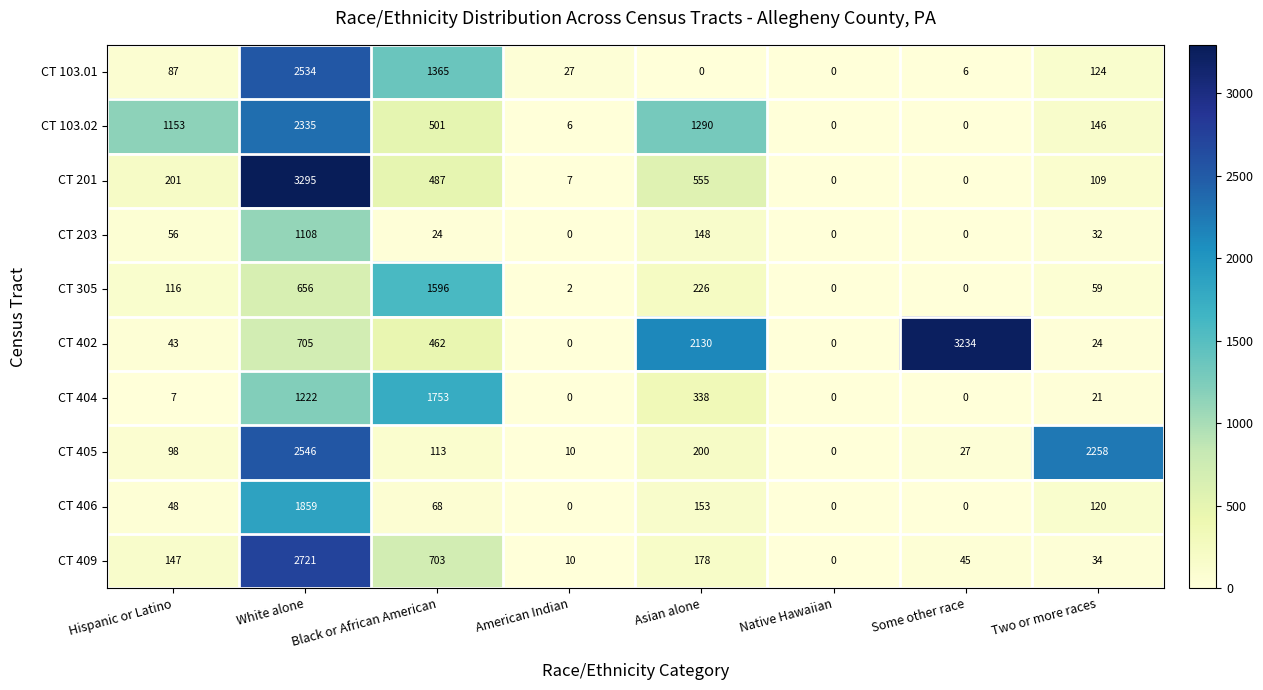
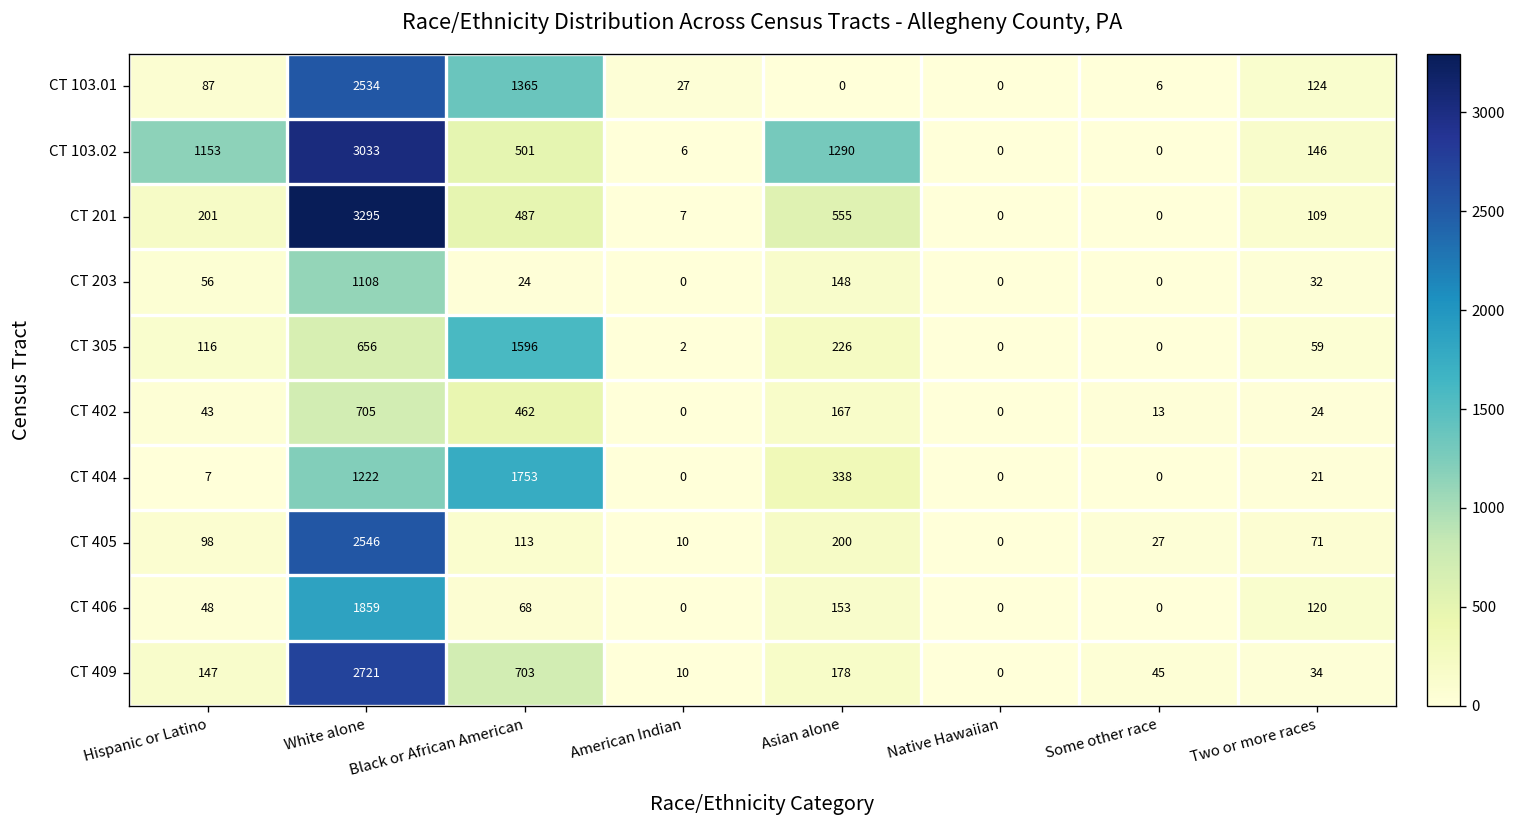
  {
    "CT 103.01": {
      "Hispanic or Latino": 87,
      "White alone": 2534,
      "Black or African American": 1365,
      "American Indian": 27,
      "Asian alone": 0,
      "Native Hawaiian": 0,
      "Some other race": 6,
      "Two or more races": 124
    },
    "CT 103.02": {
      "Hispanic or Latino": 1153,
-     "White alone": 2335,
+     "White alone": 3033,
      "Black or African American": 501,
      "American Indian": 6,
      "Asian alone": 1290,
      "Native Hawaiian": 0,
      "Some other race": 0,
      "Two or more races": 146
    },
    "CT 201": {
      "Hispanic or Latino": 201,
      "White alone": 3295,
      "Black or African American": 487,
      "American Indian": 7,
      "Asian alone": 555,
      "Native Hawaiian": 0,
      "Some other race": 0,
      "Two or more races": 109
    },
    "CT 203": {
      "Hispanic or Latino": 56,
      "White alone": 1108,
      "Black or African American": 24,
      "American Indian": 0,
      "Asian alone": 148,
      "Native Hawaiian": 0,
      "Some other race": 0,
      "Two or more races": 32
    },
    "CT 305": {
      "Hispanic or Latino": 116,
      "White alone": 656,
      "Black or African American": 1596,
      "American Indian": 2,
      "Asian alone": 226,
      "Native Hawaiian": 0,
      "Some other race": 0,
      "Two or more races": 59
    },
    "CT 402": {
      "Hispanic or Latino": 43,
      "White alone": 705,
      "Black or African American": 462,
      "American Indian": 0,
-     "Asian alone": 2130,
+     "Asian alone": 167,
      "Native Hawaiian": 0,
-     "Some other race": 3234,
+     "Some other race": 13,
      "Two or more races": 24
    },
    "CT 404": {
      "Hispanic or Latino": 7,
      "White alone": 1222,
      "Black or African American": 1753,
      "American Indian": 0,
      "Asian alone": 338,
      "Native Hawaiian": 0,
      "Some other race": 0,
      "Two or more races": 21
    },
    "CT 405": {
      "Hispanic or Latino": 98,
      "White alone": 2546,
      "Black or African American": 113,
      "American Indian": 10,
      "Asian alone": 200,
      "Native Hawaiian": 0,
      "Some other race": 27,
-     "Two or more races": 2258
+     "Two or more races": 71
    },
    "CT 406": {
      "Hispanic or Latino": 48,
      "White alone": 1859,
      "Black or African American": 68,
      "American Indian": 0,
      "Asian alone": 153,
      "Native Hawaiian": 0,
      "Some other race": 0,
      "Two or more races": 120
    },
    "CT 409": {
      "Hispanic or Latino": 147,
      "White alone": 2721,
      "Black or African American": 703,
      "American Indian": 10,
      "Asian alone": 178,
      "Native Hawaiian": 0,
      "Some other race": 45,
      "Two or more races": 34
    }
  }
